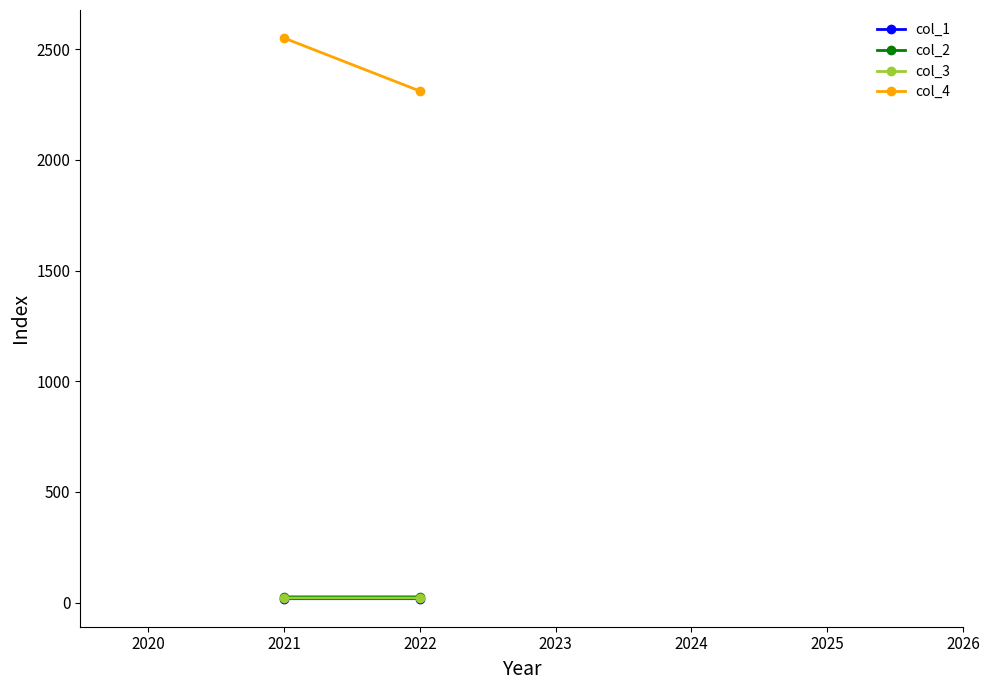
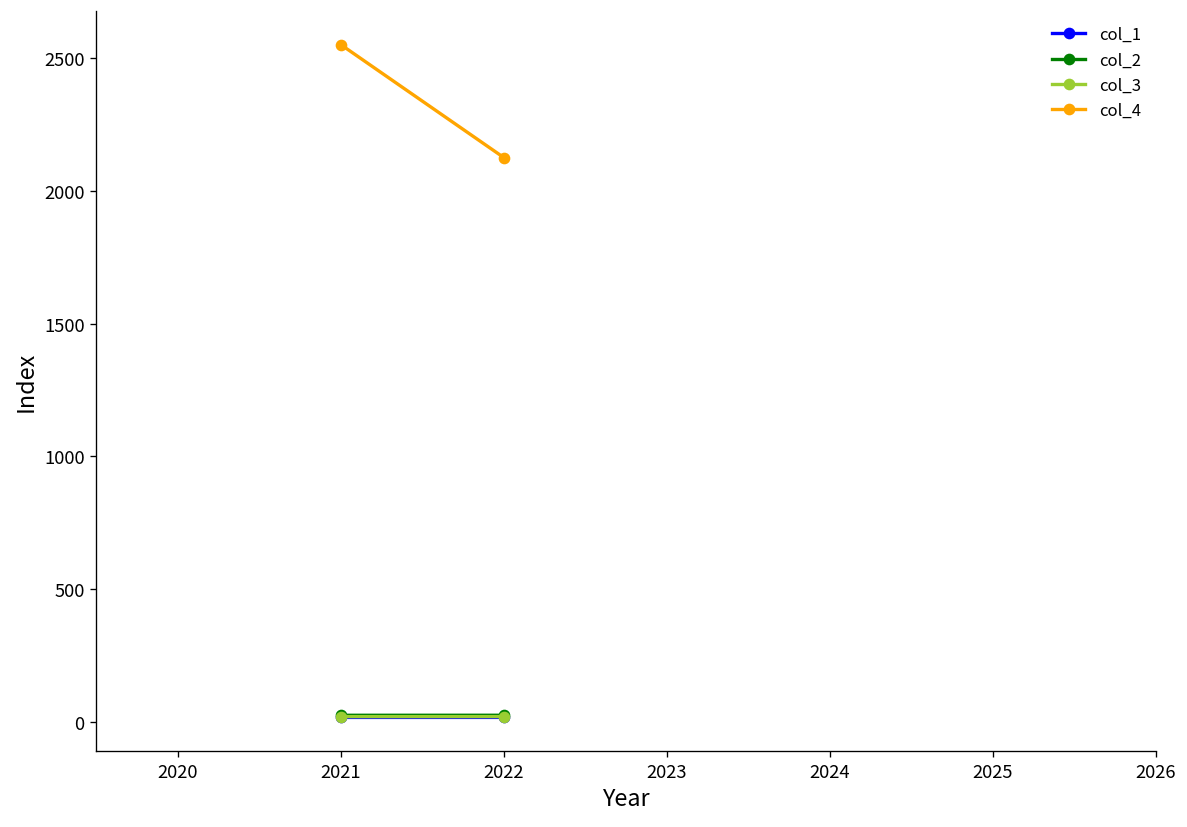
  {
    "col_4": {
      "2021": 2550,
-     "2022": 2310
+     "2022": 2130
    }
  }
